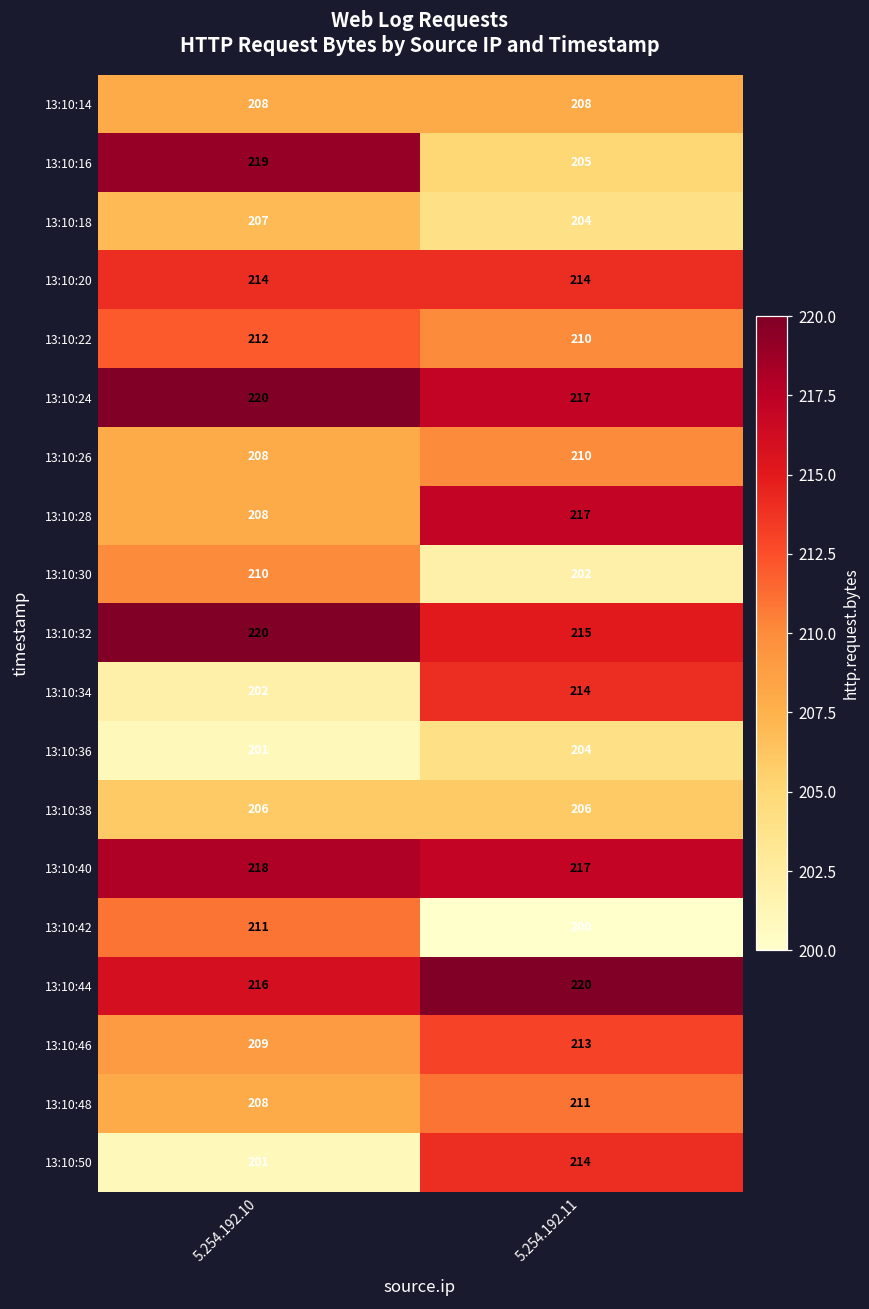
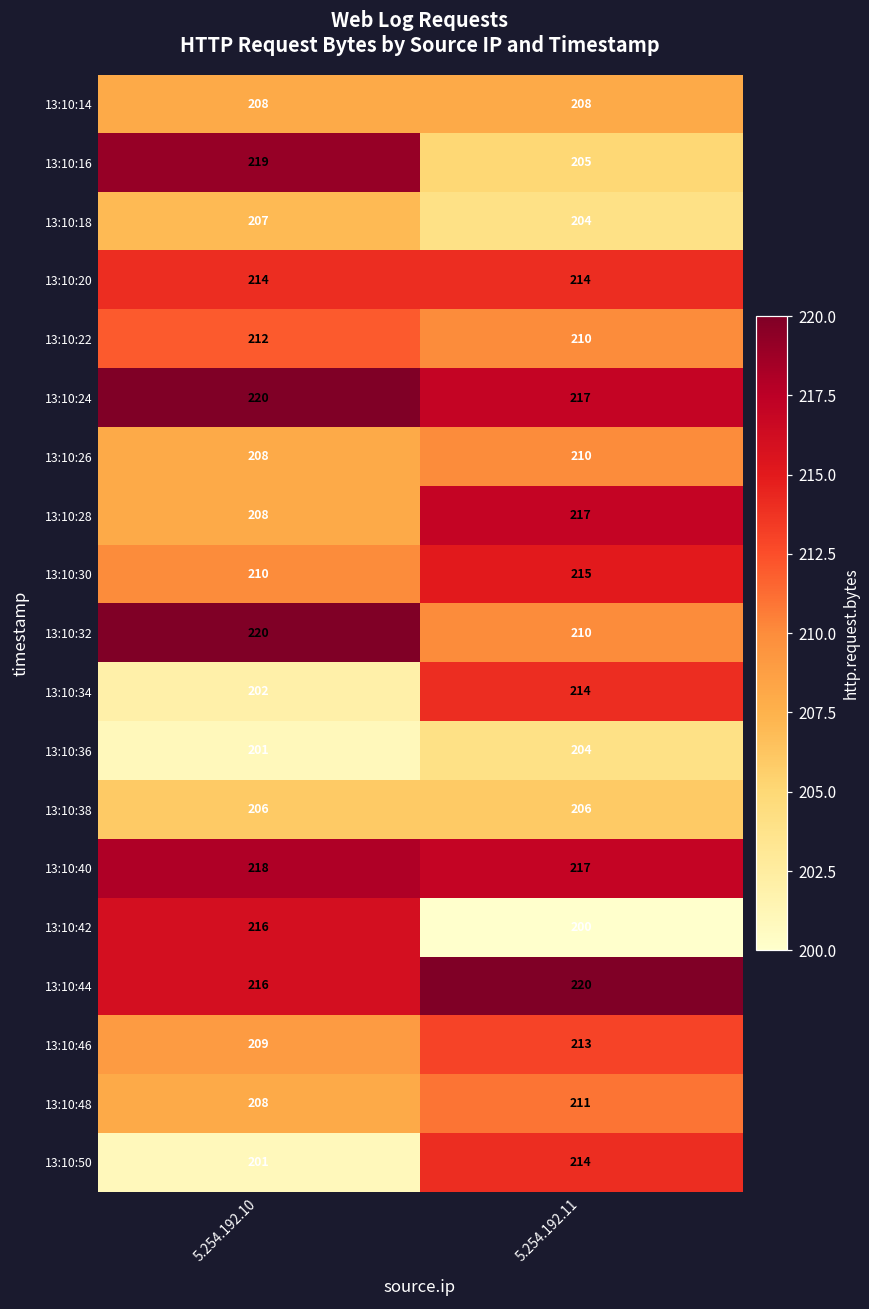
  {
    "13:10:14": {
      "5.254.192.10": 208,
      "5.254.192.11": 208
    },
    "13:10:16": {
      "5.254.192.10": 219,
      "5.254.192.11": 205
    },
    "13:10:18": {
      "5.254.192.10": 207,
      "5.254.192.11": 204
    },
    "13:10:20": {
      "5.254.192.10": 214,
      "5.254.192.11": 214
    },
    "13:10:22": {
      "5.254.192.10": 212,
      "5.254.192.11": 210
    },
    "13:10:24": {
      "5.254.192.10": 220,
      "5.254.192.11": 217
    },
    "13:10:26": {
      "5.254.192.10": 208,
      "5.254.192.11": 210
    },
    "13:10:28": {
      "5.254.192.10": 208,
      "5.254.192.11": 217
    },
    "13:10:30": {
      "5.254.192.10": 210,
-     "5.254.192.11": 202
+     "5.254.192.11": 215
    },
    "13:10:32": {
      "5.254.192.10": 220,
-     "5.254.192.11": 215
+     "5.254.192.11": 210
    },
    "13:10:34": {
      "5.254.192.10": 202,
      "5.254.192.11": 214
    },
    "13:10:36": {
      "5.254.192.10": 201,
      "5.254.192.11": 204
    },
    "13:10:38": {
      "5.254.192.10": 206,
      "5.254.192.11": 206
    },
    "13:10:40": {
      "5.254.192.10": 218,
      "5.254.192.11": 217
    },
    "13:10:42": {
-     "5.254.192.10": 211,
+     "5.254.192.10": 216,
      "5.254.192.11": 200
    },
    "13:10:44": {
      "5.254.192.10": 216,
      "5.254.192.11": 220
    },
    "13:10:46": {
      "5.254.192.10": 209,
      "5.254.192.11": 213
    },
    "13:10:48": {
      "5.254.192.10": 208,
      "5.254.192.11": 211
    },
    "13:10:50": {
      "5.254.192.10": 201,
      "5.254.192.11": 214
    }
  }
